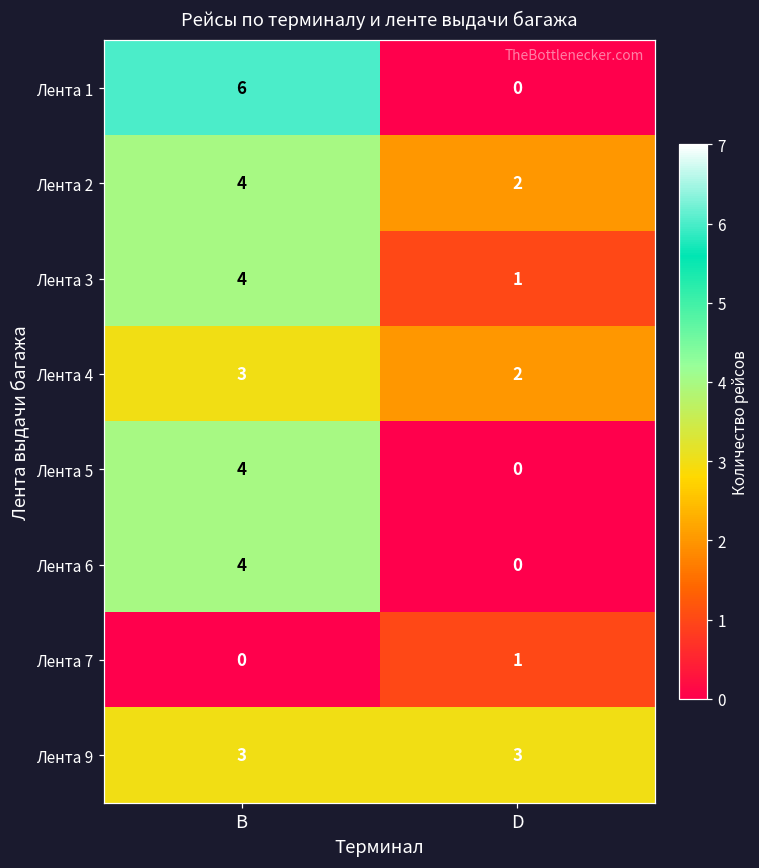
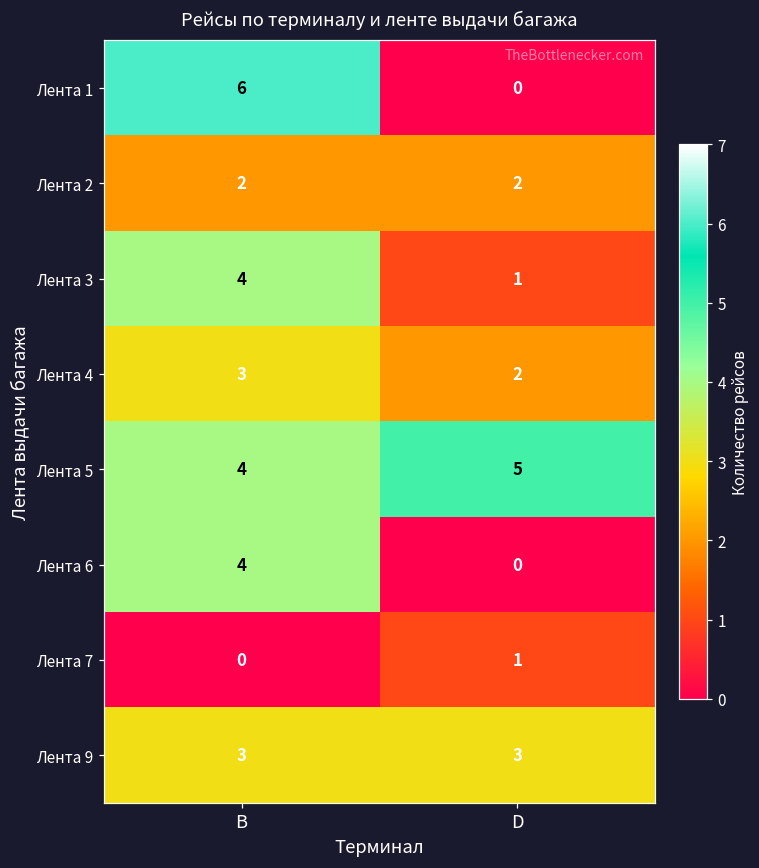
  {
    "Лента 1": {
      "B": 6
    },
    "Лента 2": {
-     "B": 4,
+     "B": 2,
      "D": 2
    },
    "Лента 3": {
      "B": 4,
      "D": 1
    },
    "Лента 4": {
      "B": 3,
      "D": 2
    },
    "Лента 5": {
      "B": 4,
-     "D": 0
+     "D": 5
    },
    "Лента 6": {
      "B": 4,
      "D": 0
    },
    "Лента 7": {
      "B": 0,
      "D": 1
    },
    "Лента 9": {
      "B": 3,
      "D": 3
    }
  }
